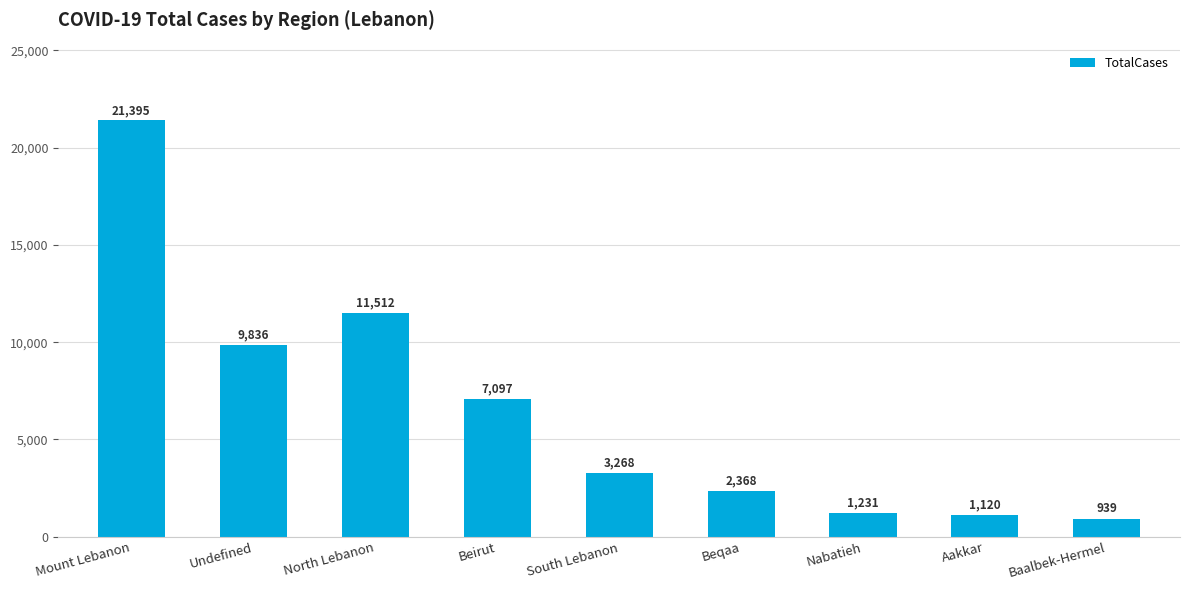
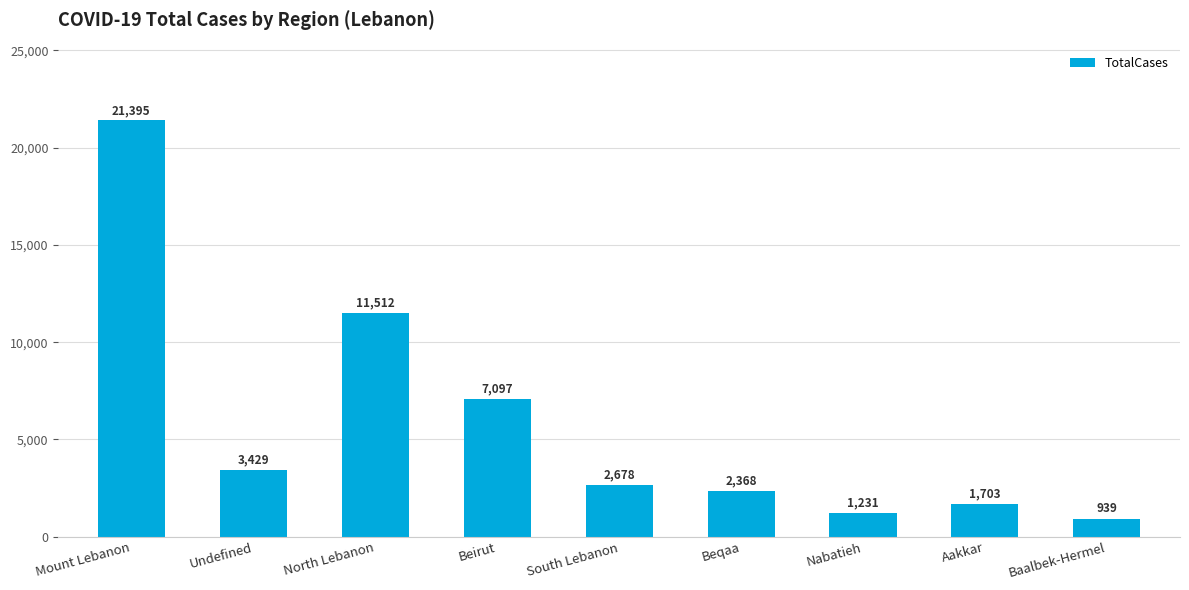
  {
    "Mount Lebanon": "21,395",
-   "Undefined": "9,836",
+   "Undefined": "3,429",
    "North Lebanon": "11,512",
    "Beirut": "7,097",
-   "South Lebanon": "3,268",
+   "South Lebanon": "2,678",
    "Beqaa": "2,368",
    "Nabatieh": "1,231",
-   "Aakkar": "1,120",
+   "Aakkar": "1,703",
    "Baalbek-Hermel": "939"
  }
